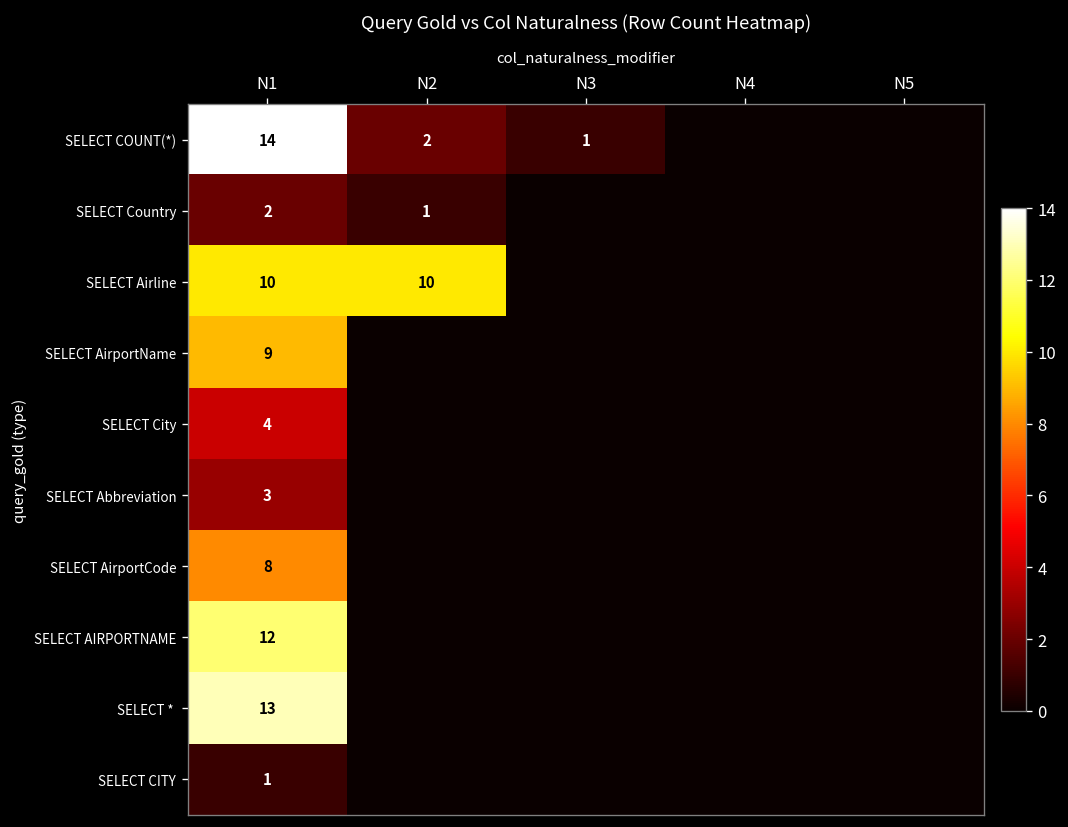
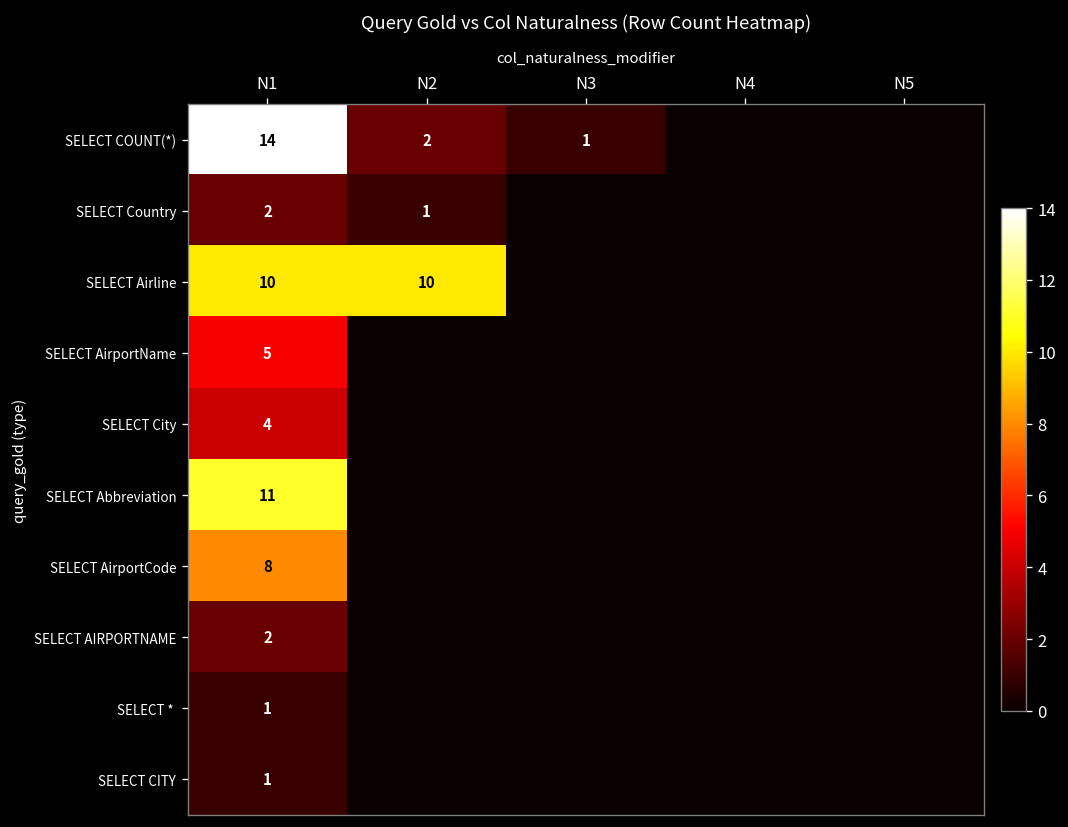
  {
    "SELECT COUNT(*)": {
      "N1": 14,
      "N2": 2,
      "N3": 1
    },
    "SELECT Country": {
      "N1": 2,
      "N2": 1
    },
    "SELECT Airline": {
      "N1": 10,
      "N2": 10
    },
    "SELECT AirportName": {
-     "N1": 9
+     "N1": 5
    },
    "SELECT City": {
      "N1": 4
    },
    "SELECT Abbreviation": {
-     "N1": 3
+     "N1": 11
    },
    "SELECT AirportCode": {
      "N1": 8
    },
    "SELECT AIRPORTNAME": {
-     "N1": 12
+     "N1": 2
    },
    "SELECT *": {
-     "N1": 13
+     "N1": 1
    },
    "SELECT CITY": {
      "N1": 1
    }
  }
